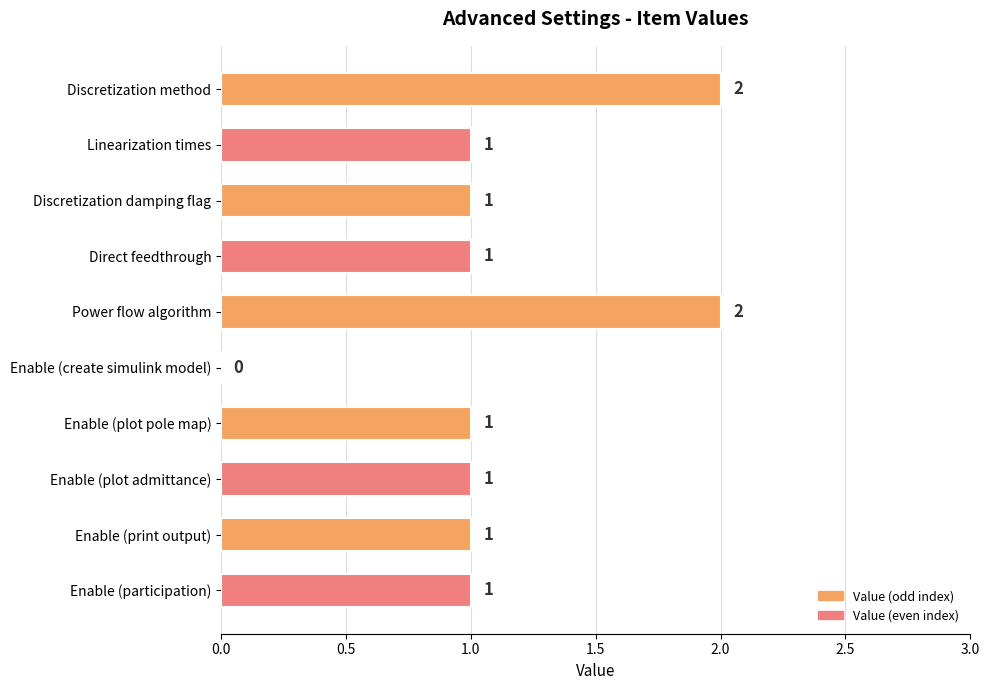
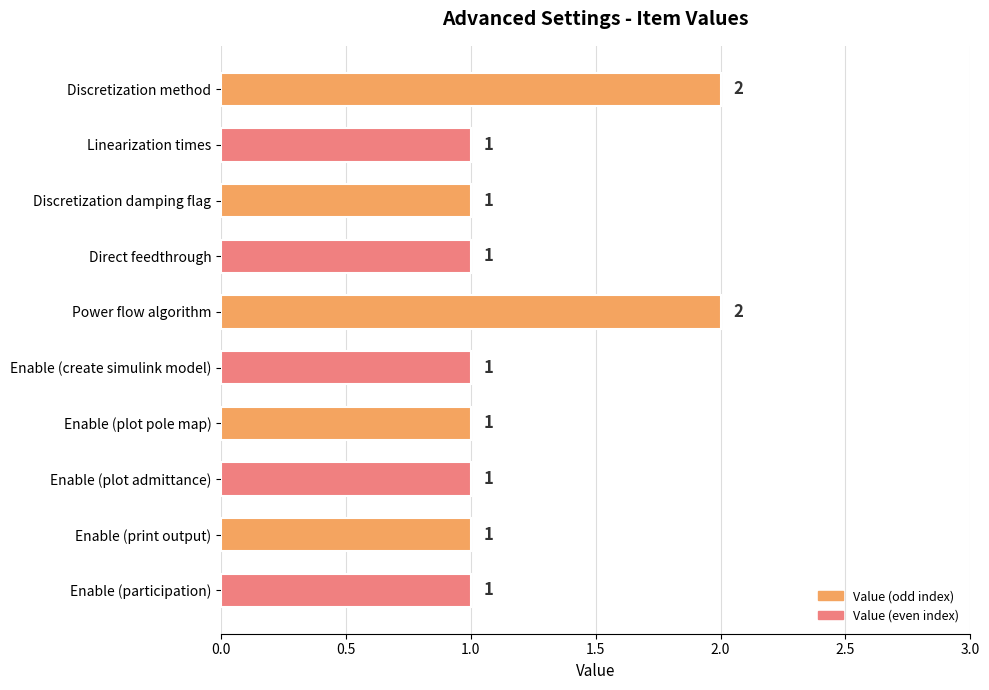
  {
    "Discretization method": 2,
    "Linearization times": 1,
    "Discretization damping flag": 1,
    "Direct feedthrough": 1,
    "Power flow algorithm": 2,
-   "Enable (create simulink model)": 0,
+   "Enable (create simulink model)": 1,
    "Enable (plot pole map)": 1,
    "Enable (plot admittance)": 1,
    "Enable (print output)": 1,
    "Enable (participation)": 1
  }
